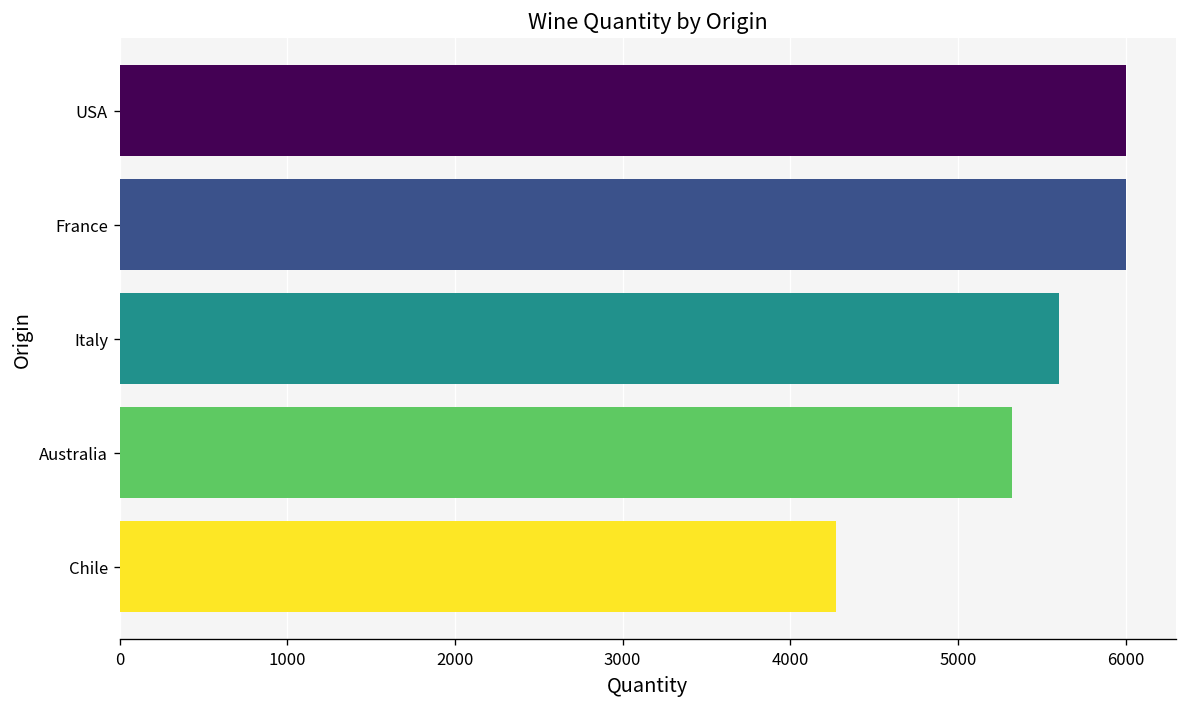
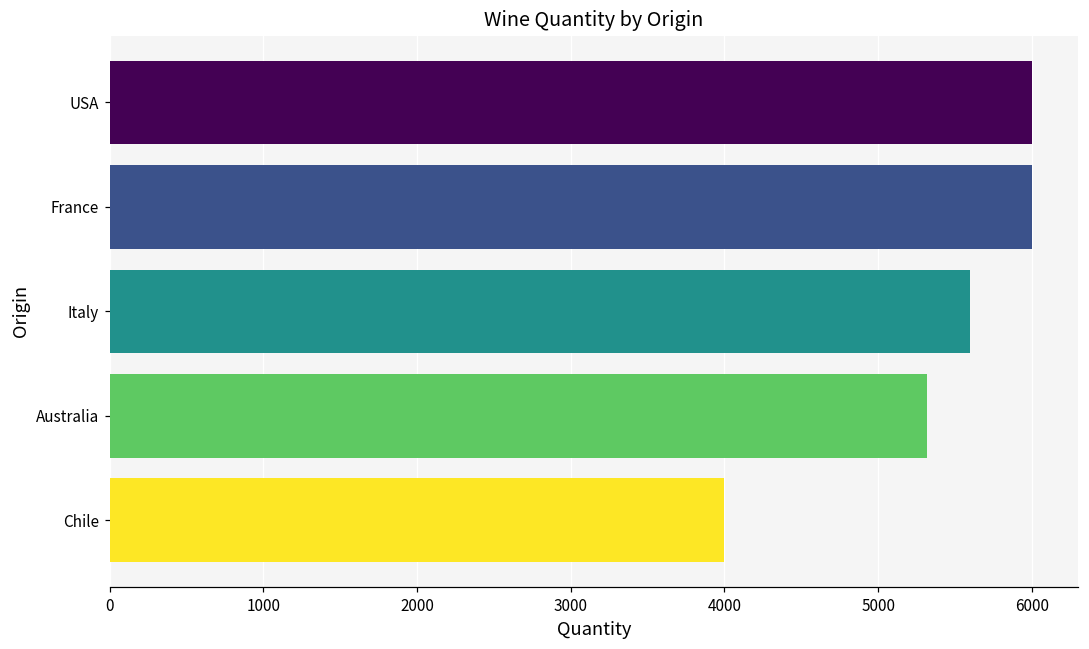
  {
    "USA": 6000,
    "France": 6000,
    "Italy": 5600,
    "Australia": 5320,
-   "Chile": 4270
+   "Chile": 4000
  }
